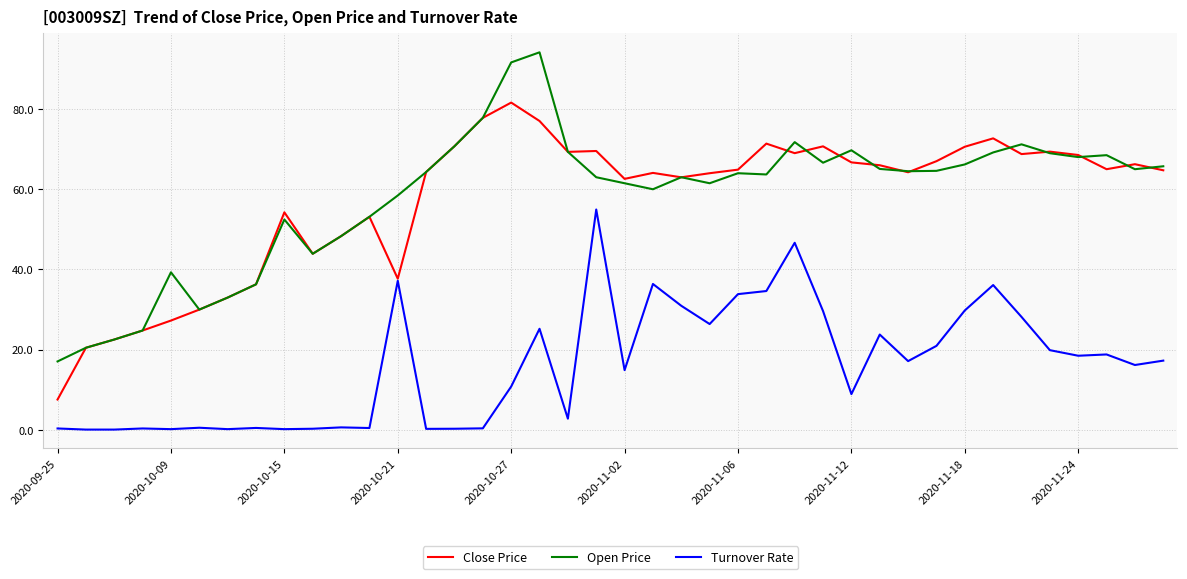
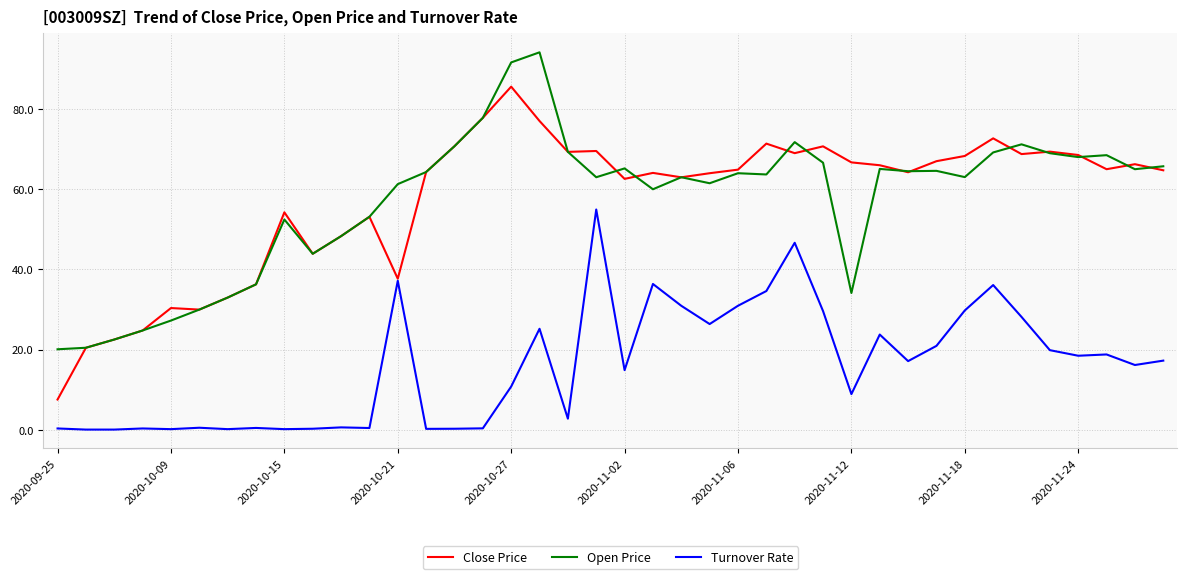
  {
    "Close Price": {
      "2020-09-25": 8,
-     "2020-10-09": 27,
+     "2020-10-09": 30,
      "2020-10-15": 54,
-     "2020-10-27": 82,
+     "2020-10-27": 86,
      "2020-11-02": 63,
      "2020-11-06": 65,
      "2020-11-12": 67,
-     "2020-11-18": 71
+     "2020-11-18": 68
    },
    "Open Price": {
-     "2020-09-25": 17,
-     "2020-10-09": 39,
+     "2020-09-25": 20,
+     "2020-10-09": 27,
      "2020-10-15": 52,
-     "2020-10-21": 58,
+     "2020-10-21": 61,
      "2020-10-27": 92,
-     "2020-11-02": 62,
+     "2020-11-02": 65,
      "2020-11-06": 64,
-     "2020-11-12": 70,
-     "2020-11-18": 66
+     "2020-11-12": 34,
+     "2020-11-18": 63
    },
    "Turnover Rate": {
      "2020-09-25": 0,
      "2020-10-09": 0,
      "2020-10-15": 0,
      "2020-10-27": 11,
      "2020-11-02": 15,
-     "2020-11-06": 34,
+     "2020-11-06": 31,
      "2020-11-12": 9,
      "2020-11-18": 30,
      "2020-11-24": 19
    }
  }
